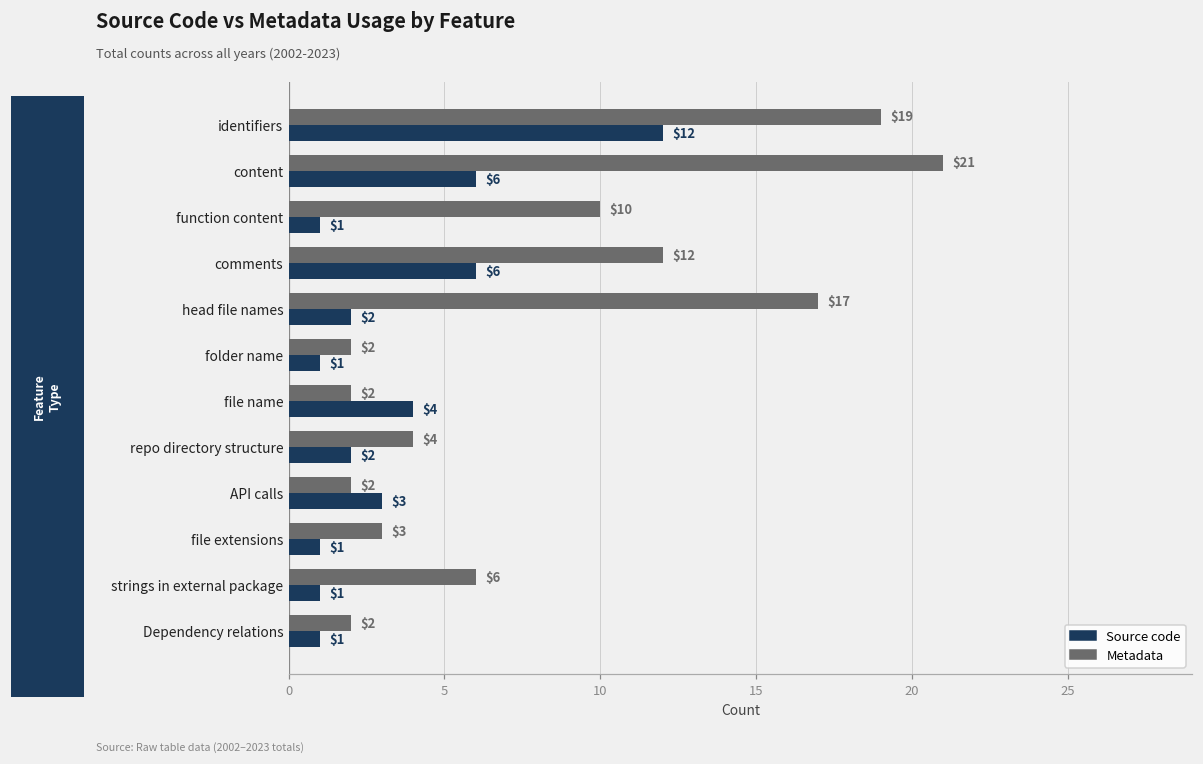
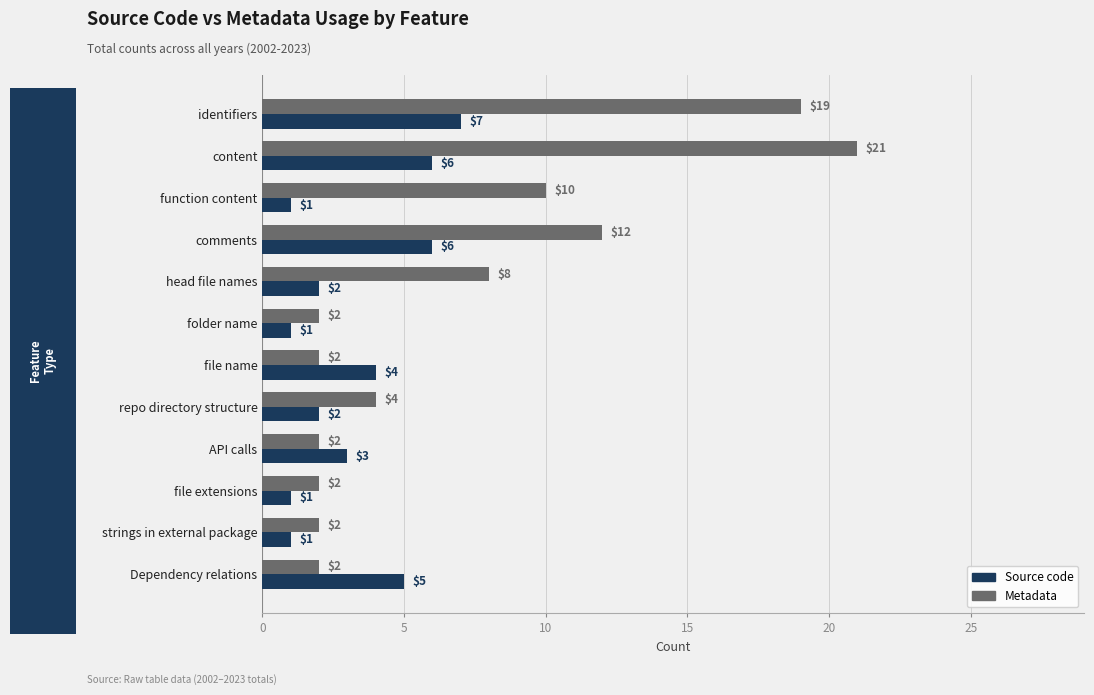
  {
    "Source code": {
-     "identifiers": "$12",
+     "identifiers": "$7",
      "content": "$6",
      "function content": "$1",
      "comments": "$6",
      "head file names": "$2",
      "folder name": "$1",
      "file name": "$4",
      "repo directory structure": "$2",
      "API calls": "$3",
      "file extensions": "$1",
      "strings in external package": "$1",
-     "Dependency relations": "$1"
+     "Dependency relations": "$5"
    },
    "Metadata": {
      "identifiers": "$19",
      "content": "$21",
      "function content": "$10",
      "comments": "$12",
-     "head file names": "$17",
+     "head file names": "$8",
      "folder name": "$2",
      "file name": "$2",
      "repo directory structure": "$4",
      "API calls": "$2",
-     "file extensions": "$3",
-     "strings in external package": "$6",
+     "file extensions": "$2",
+     "strings in external package": "$2",
      "Dependency relations": "$2"
    }
  }
